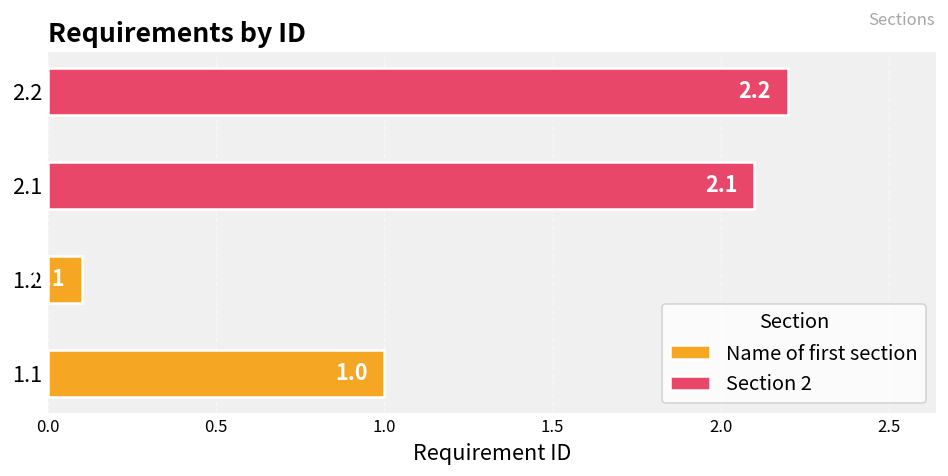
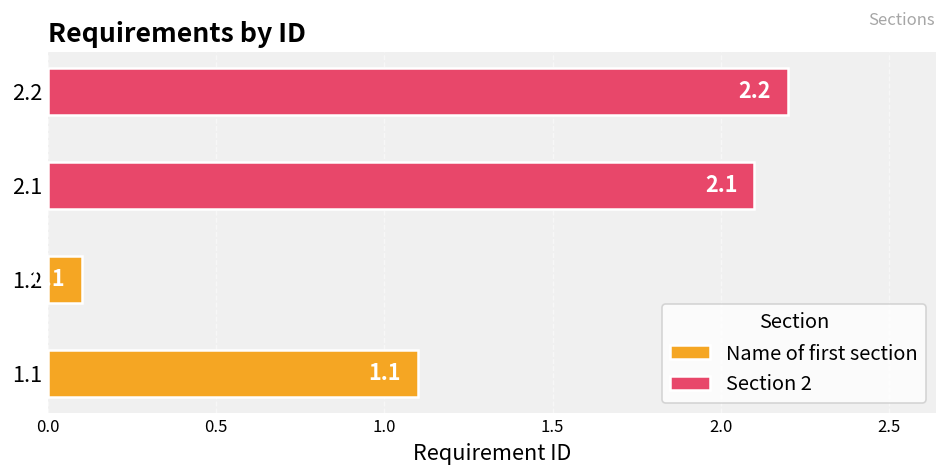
  {
    "2.2": 2.2,
    "2.1": 2.1,
    "1.2": 0.1,
-   "1.1": 1.0
+   "1.1": 1.1
  }
